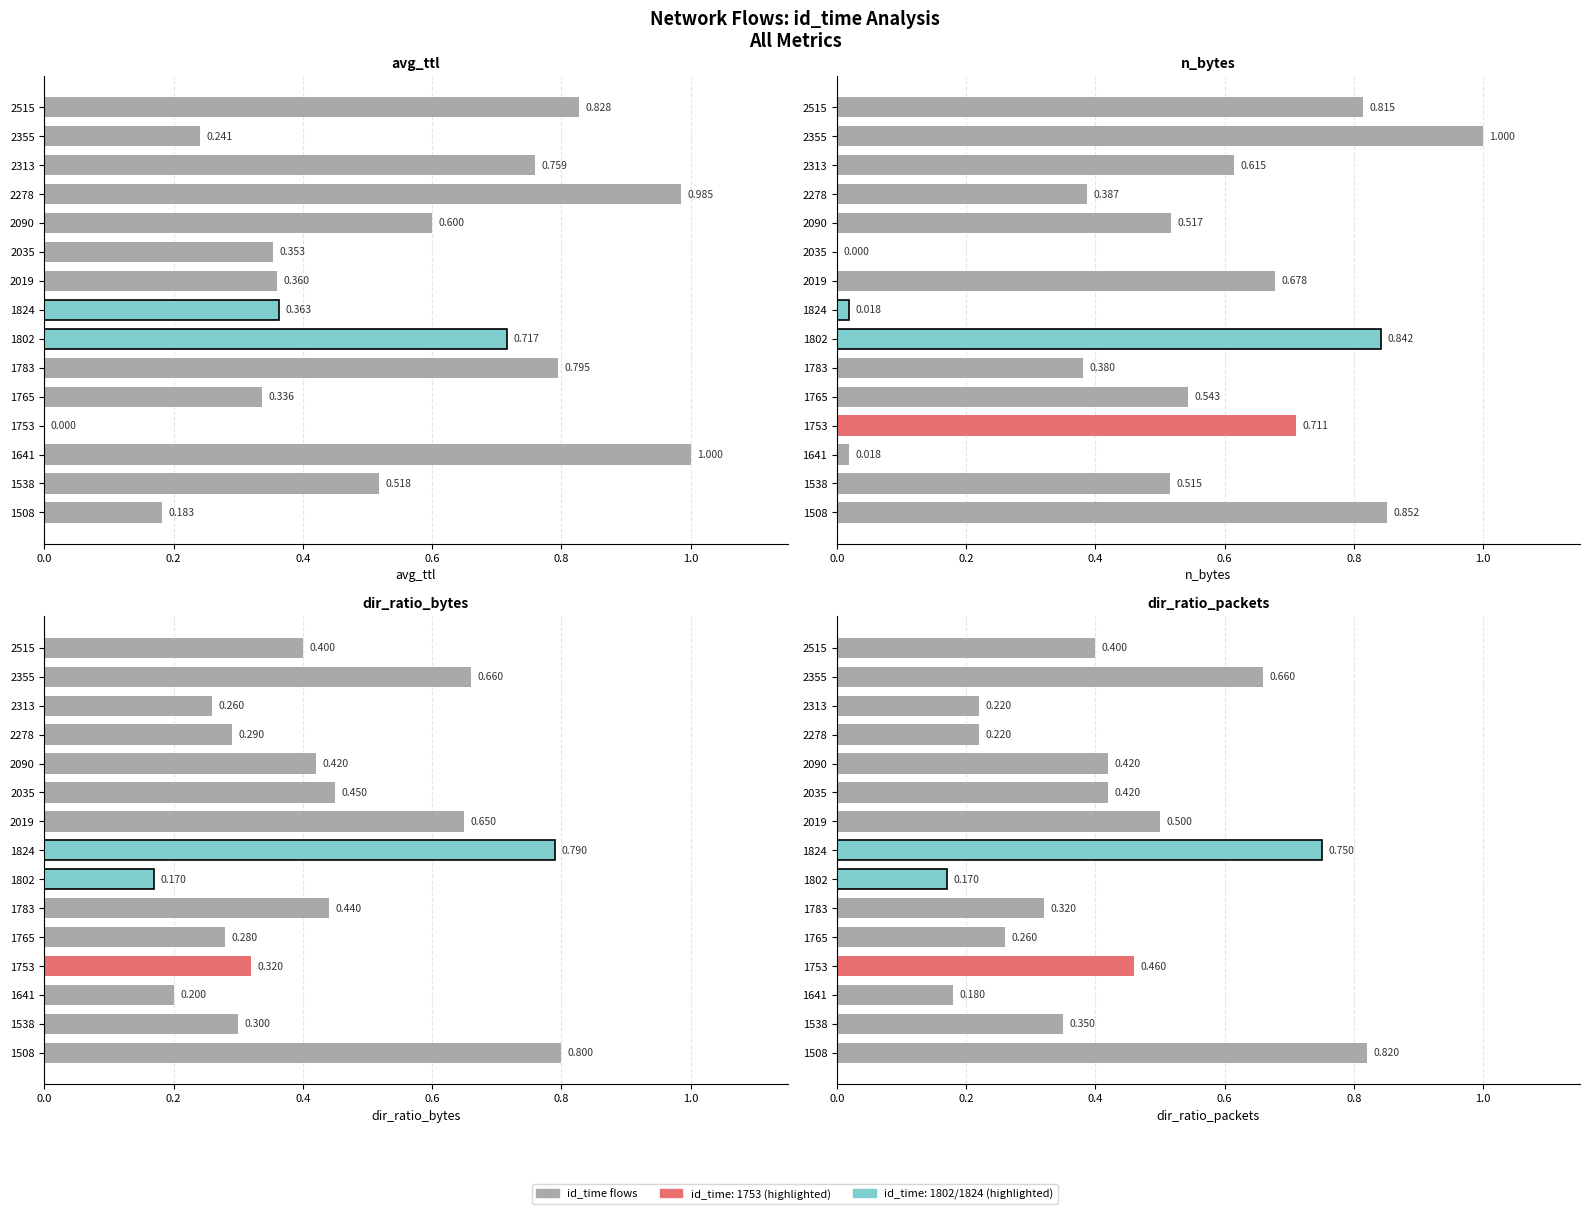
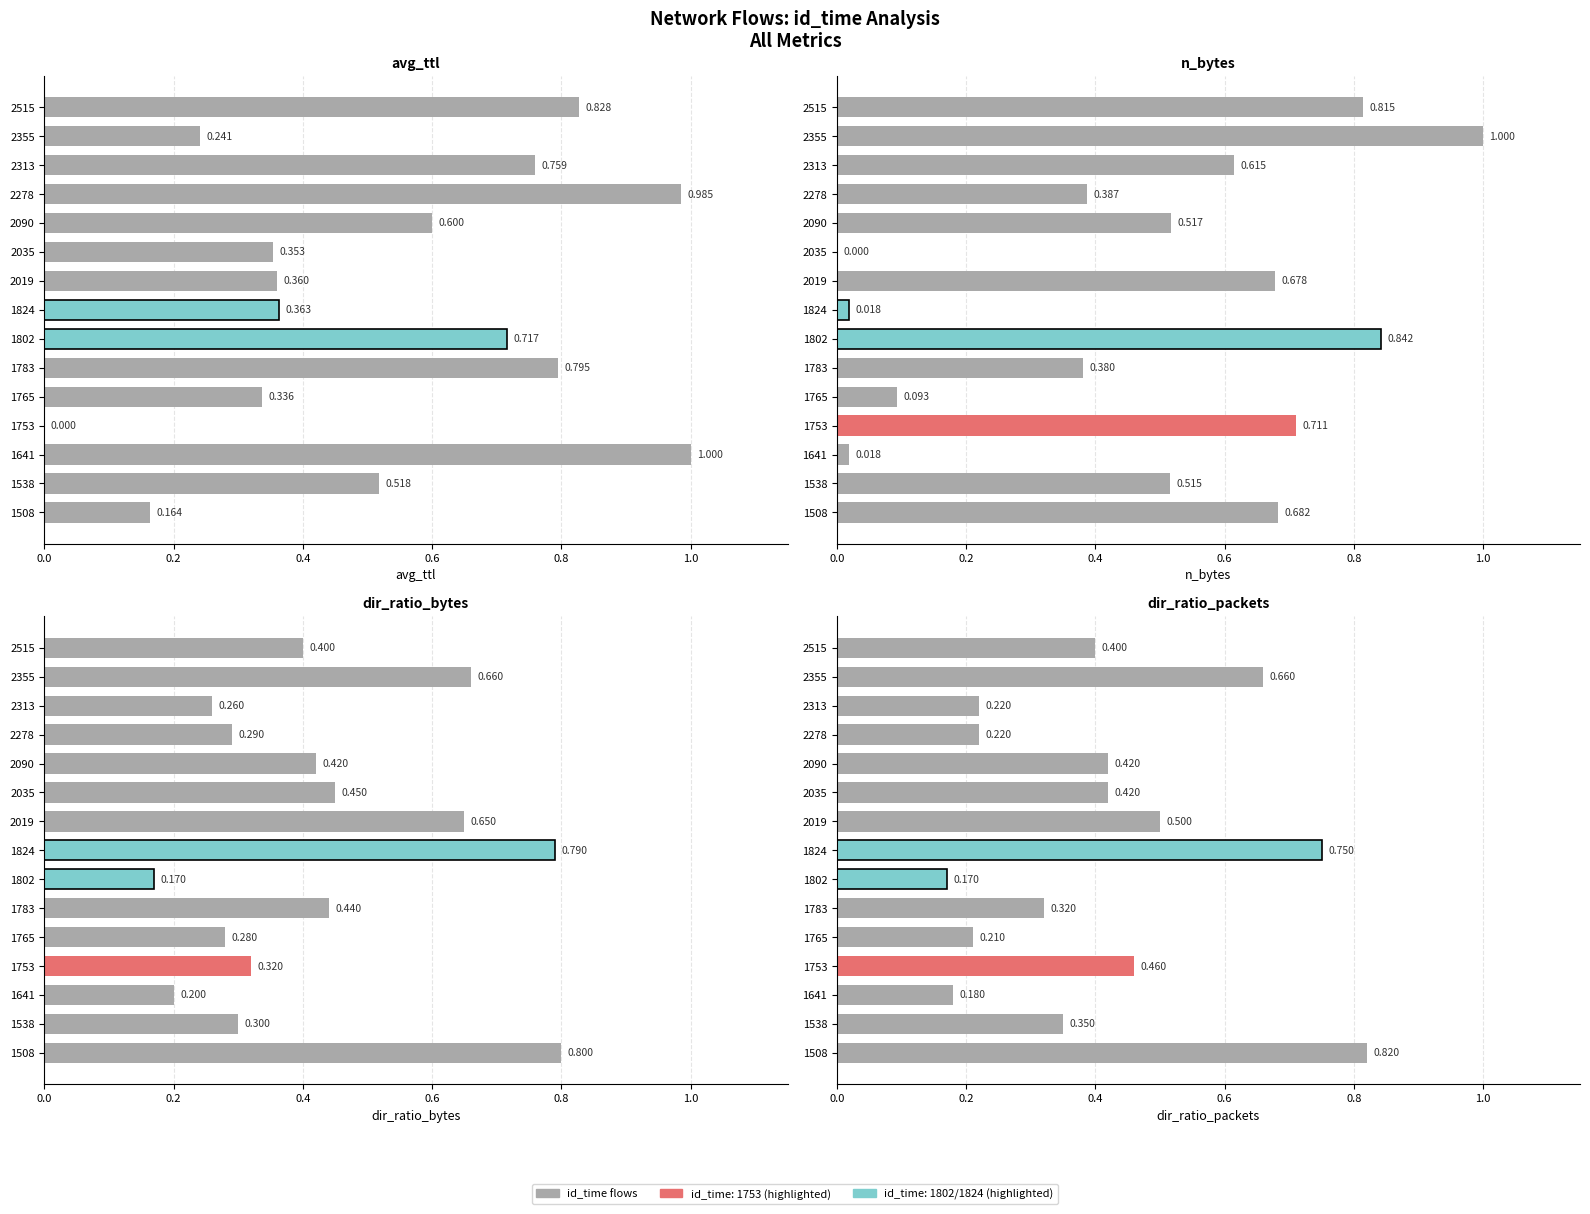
  {
    "avg_ttl": {
      "2515": 0.828,
      "2355": 0.241,
      "2313": 0.759,
      "2278": 0.985,
      "2090": 0.600,
      "2035": 0.353,
      "2019": 0.360,
      "1824": 0.363,
      "1802": 0.717,
      "1783": 0.795,
      "1765": 0.336,
      "1753": 0.000,
      "1641": 1.000,
      "1538": 0.518,
-     "1508": 0.183
+     "1508": 0.164
    },
    "n_bytes": {
      "2515": 0.815,
      "2355": 1.000,
      "2313": 0.615,
      "2278": 0.387,
      "2090": 0.517,
      "2035": 0.000,
      "2019": 0.678,
      "1824": 0.018,
      "1802": 0.842,
      "1783": 0.380,
-     "1765": 0.543,
+     "1765": 0.093,
      "1753": 0.711,
      "1641": 0.018,
      "1538": 0.515,
-     "1508": 0.852
+     "1508": 0.682
    },
    "dir_ratio_bytes": {
      "2515": 0.400,
      "2355": 0.660,
      "2313": 0.260,
      "2278": 0.290,
      "2090": 0.420,
      "2035": 0.450,
      "2019": 0.650,
      "1824": 0.790,
      "1802": 0.170,
      "1783": 0.440,
      "1765": 0.280,
      "1753": 0.320,
      "1641": 0.200,
      "1538": 0.300,
      "1508": 0.800
    },
    "dir_ratio_packets": {
      "2515": 0.400,
      "2355": 0.660,
      "2313": 0.220,
      "2278": 0.220,
      "2090": 0.420,
      "2035": 0.420,
      "2019": 0.500,
      "1824": 0.750,
      "1802": 0.170,
      "1783": 0.320,
-     "1765": 0.260,
+     "1765": 0.210,
      "1753": 0.460,
      "1641": 0.180,
      "1538": 0.350,
      "1508": 0.820
    }
  }
